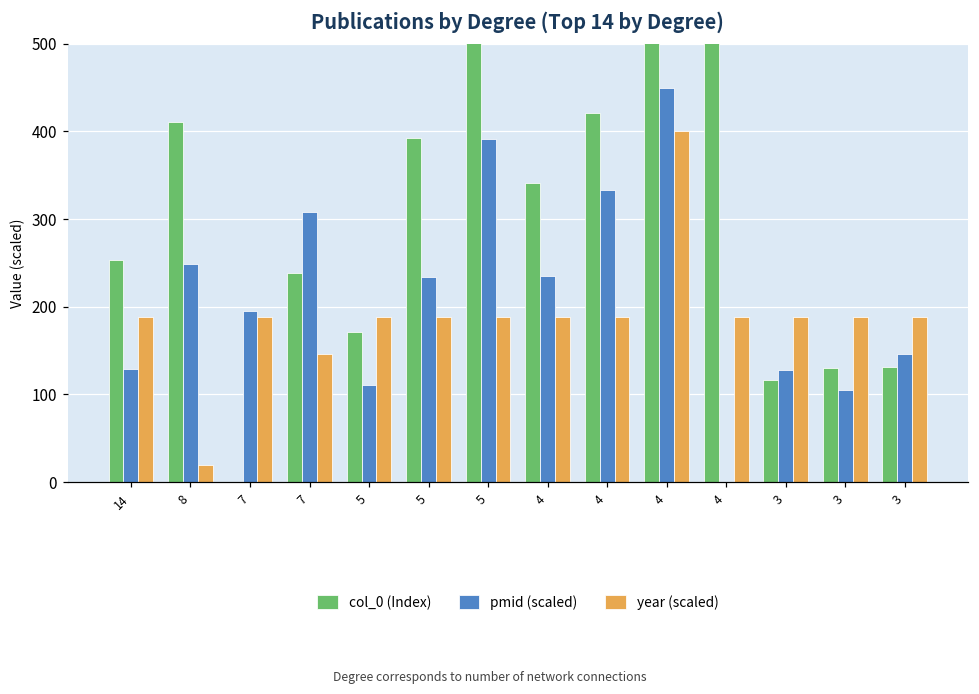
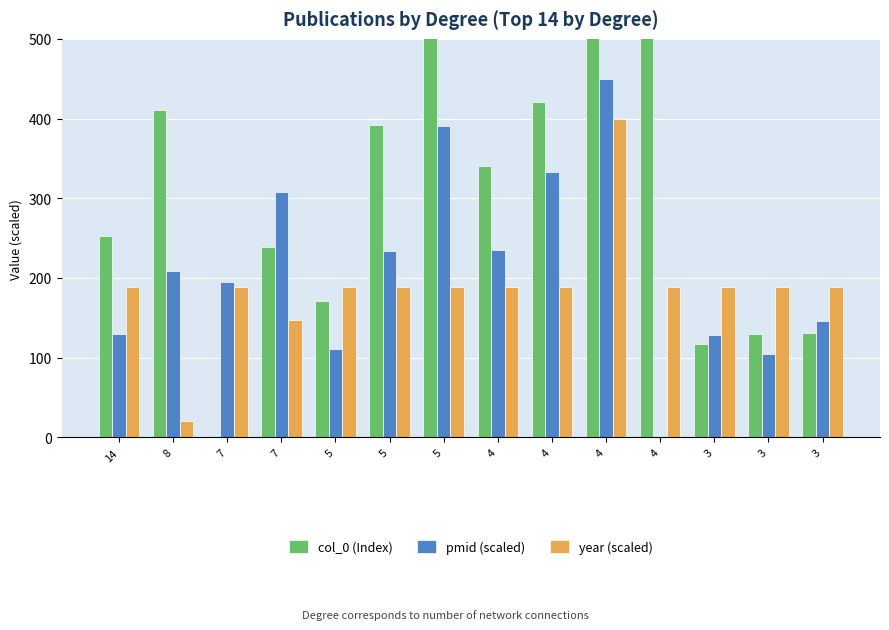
  {
    "col_0 (Index)": {
      "14": 250,
      "8": 410
    },
    "pmid (scaled)": {
      "14": 130,
-     "8": 250
+     "8": 210
    },
    "year (scaled)": {
      "14": 190,
      "8": 20
    }
  }
